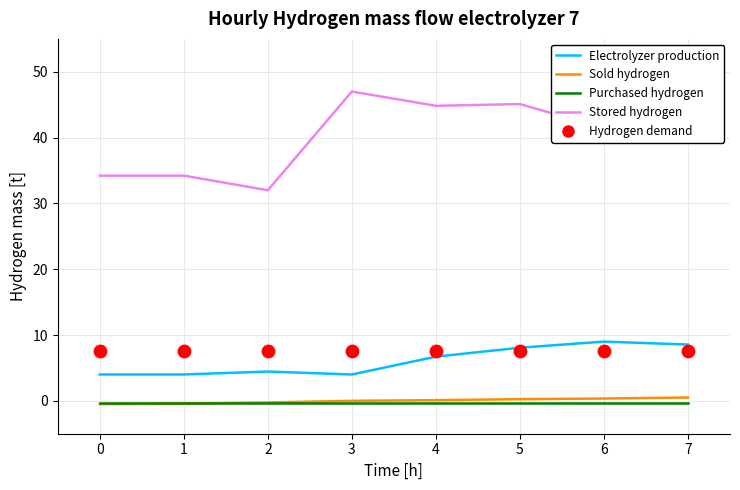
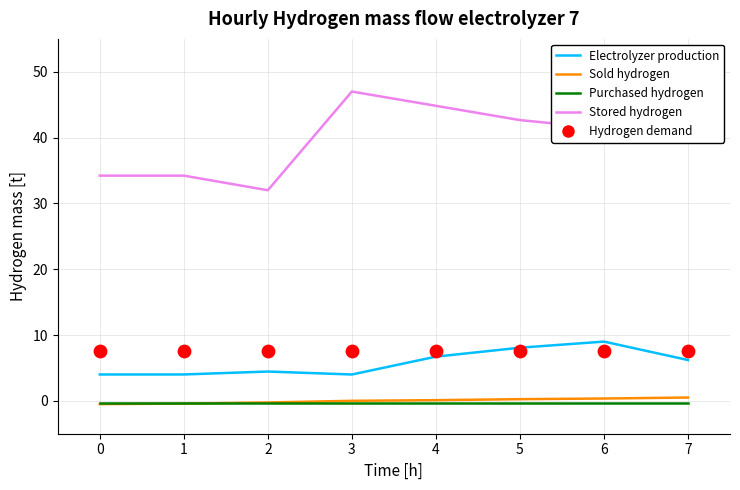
  {
    "Electrolyzer production": {
      "0": 4,
      "1": 4,
      "2": 4,
      "3": 4,
      "4": 7,
      "5": 8,
      "6": 9,
-     "7": 9
+     "7": 6
    },
    "Sold hydrogen": {
      "4": 0,
      "5": 0,
      "6": 0,
      "7": 1
    },
    "Purchased hydrogen": {
      "4": 0,
      "5": 0,
      "6": 0,
      "7": 0
    },
    "Stored hydrogen": {
      "0": 34,
      "1": 34,
      "2": 32,
      "3": 47,
      "4": 45,
-     "5": 45
+     "5": 43
    }
  }
